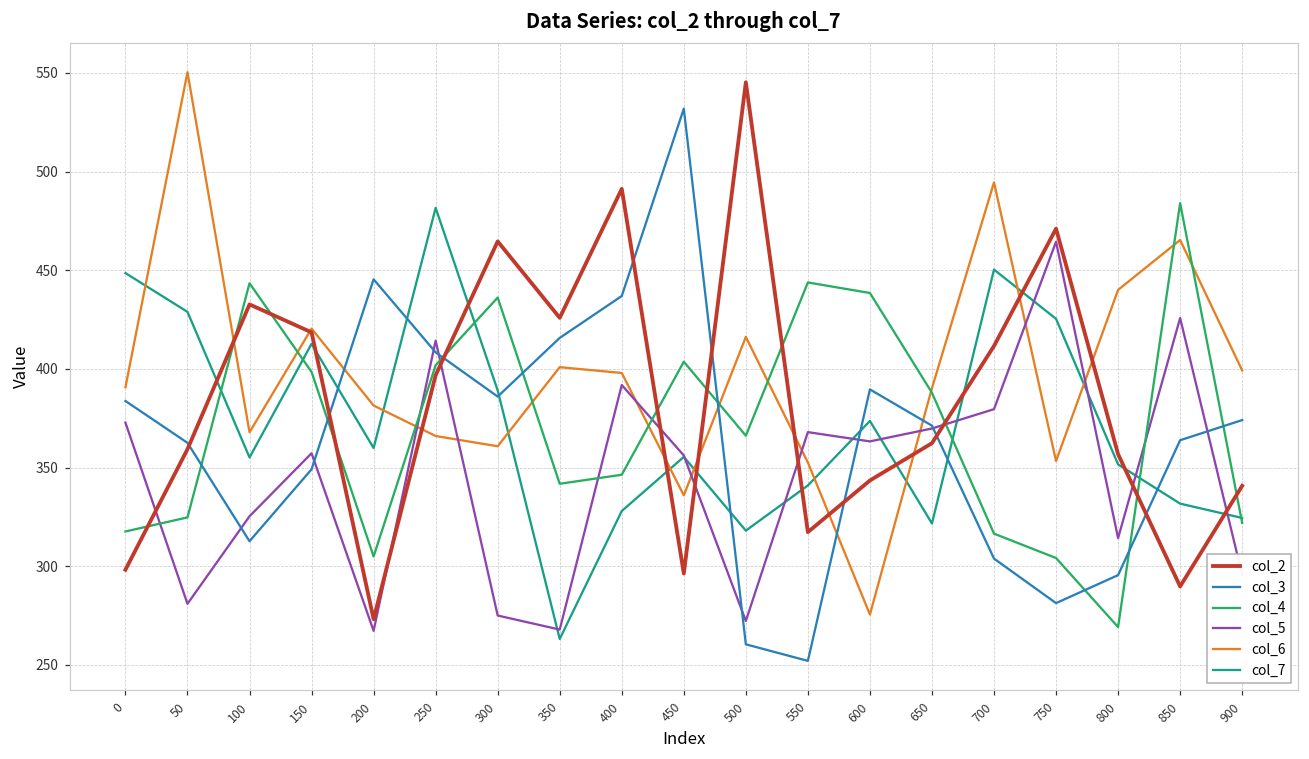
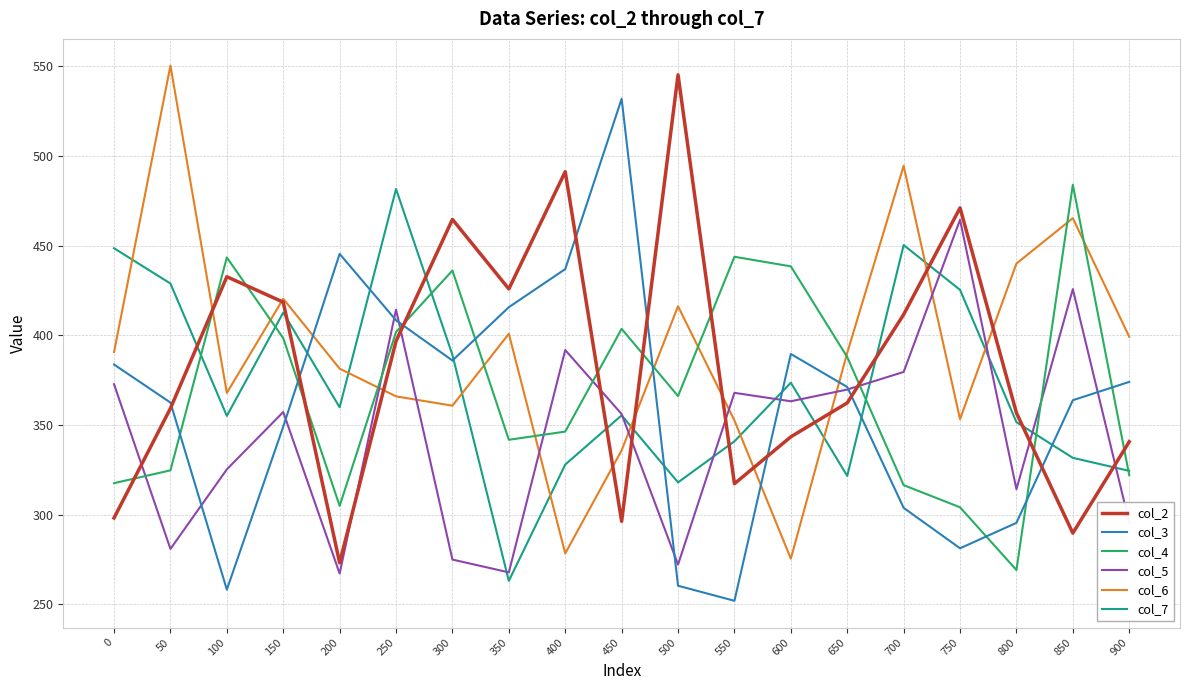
  {
    "col_2": {
      "0": 298,
      "50": 359,
      "100": 433,
      "150": 419,
      "200": 273,
      "250": 397,
      "300": 465,
      "350": 426,
      "400": 491,
      "450": 296,
      "500": 545,
      "550": 317,
      "600": 343,
      "650": 362,
      "700": 412,
      "750": 471,
      "800": 357,
      "850": 290,
      "900": 341
    },
    "col_3": {
      "0": 384,
      "50": 363,
-     "100": 313,
+     "100": 258,
      "150": 349,
      "200": 445,
      "250": 408,
      "300": 386,
      "350": 416,
      "400": 437,
      "450": 532,
      "500": 260,
      "550": 252,
      "600": 390,
      "700": 304,
      "750": 281,
      "800": 295,
      "850": 364,
      "900": 374
    },
    "col_5": {
      "0": 373,
      "50": 281,
      "100": 325,
      "150": 357,
      "200": 267,
      "250": 414,
      "300": 275,
      "350": 268,
      "400": 392,
      "500": 272,
      "550": 368,
      "600": 363,
      "700": 380,
      "750": 464,
      "800": 314,
      "850": 426
    },
    "col_6": {
      "0": 391,
      "50": 550,
      "100": 368,
      "150": 420,
      "200": 381,
      "250": 366,
      "300": 361,
      "350": 401,
-     "400": 398,
+     "400": 278,
      "450": 336,
      "500": 416,
      "550": 353,
      "600": 276,
      "650": 390,
      "700": 495,
      "750": 353,
      "800": 440,
      "850": 465,
      "900": 399
    }
  }
